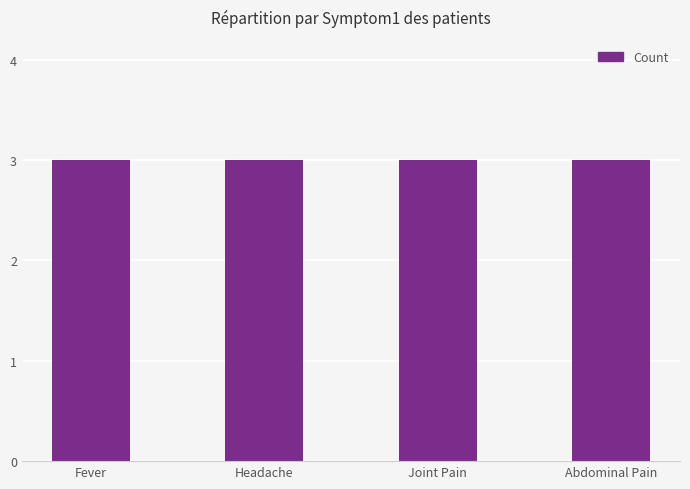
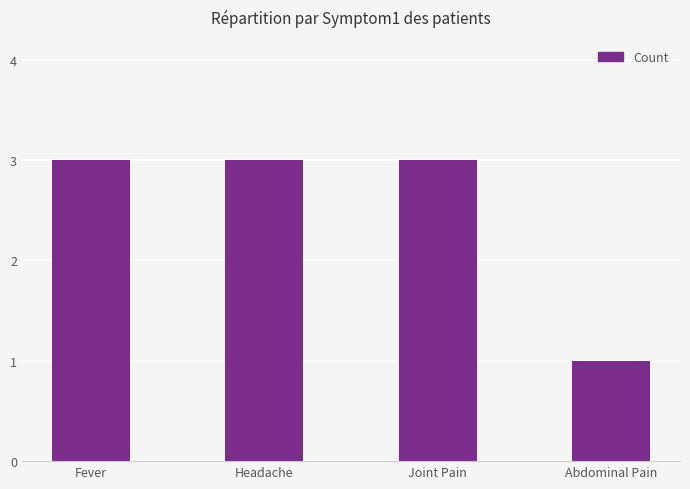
  {
    "Fever": 3,
    "Headache": 3,
    "Joint Pain": 3,
-   "Abdominal Pain": 3
+   "Abdominal Pain": 1
  }
